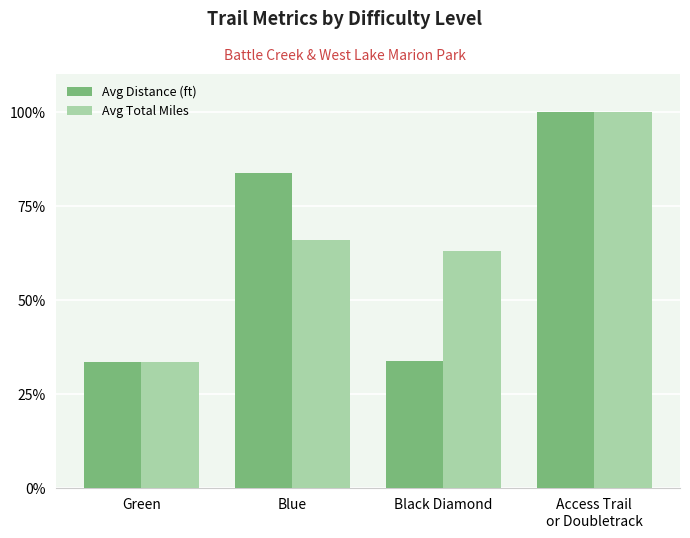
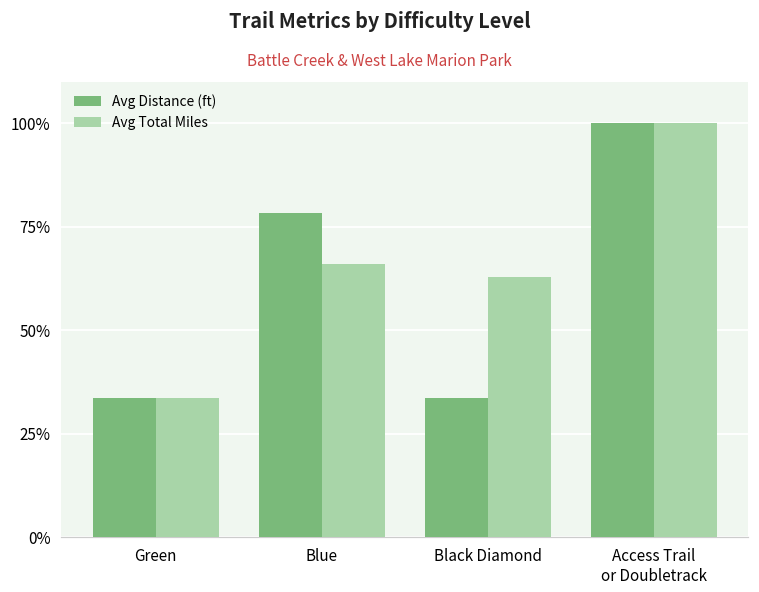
  {
    "Avg Distance (ft)": {
      "Green": "34%",
-     "Blue": "84%",
+     "Blue": "78%",
      "Black Diamond": "34%",
      "Access Trail or Doubletrack": "100%"
    },
    "Avg Total Miles": {
      "Green": "33%",
      "Blue": "66%",
      "Black Diamond": "63%",
      "Access Trail or Doubletrack": "100%"
    }
  }
